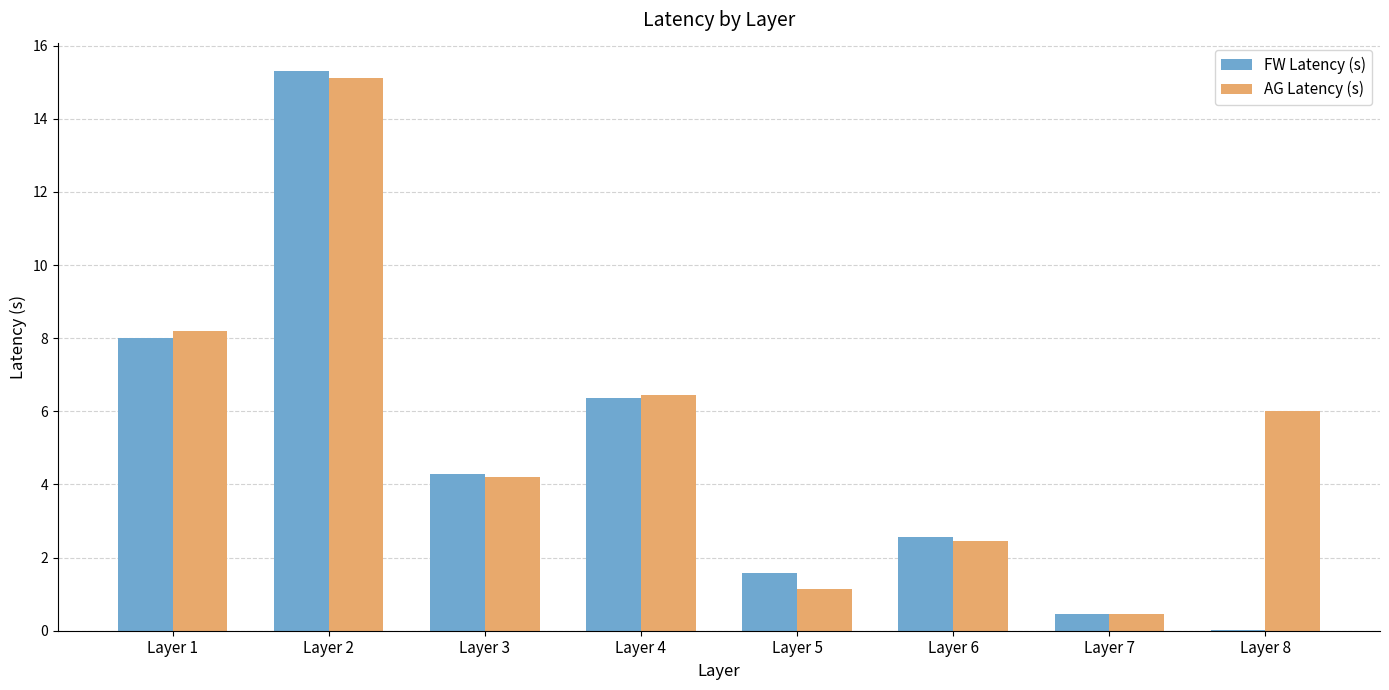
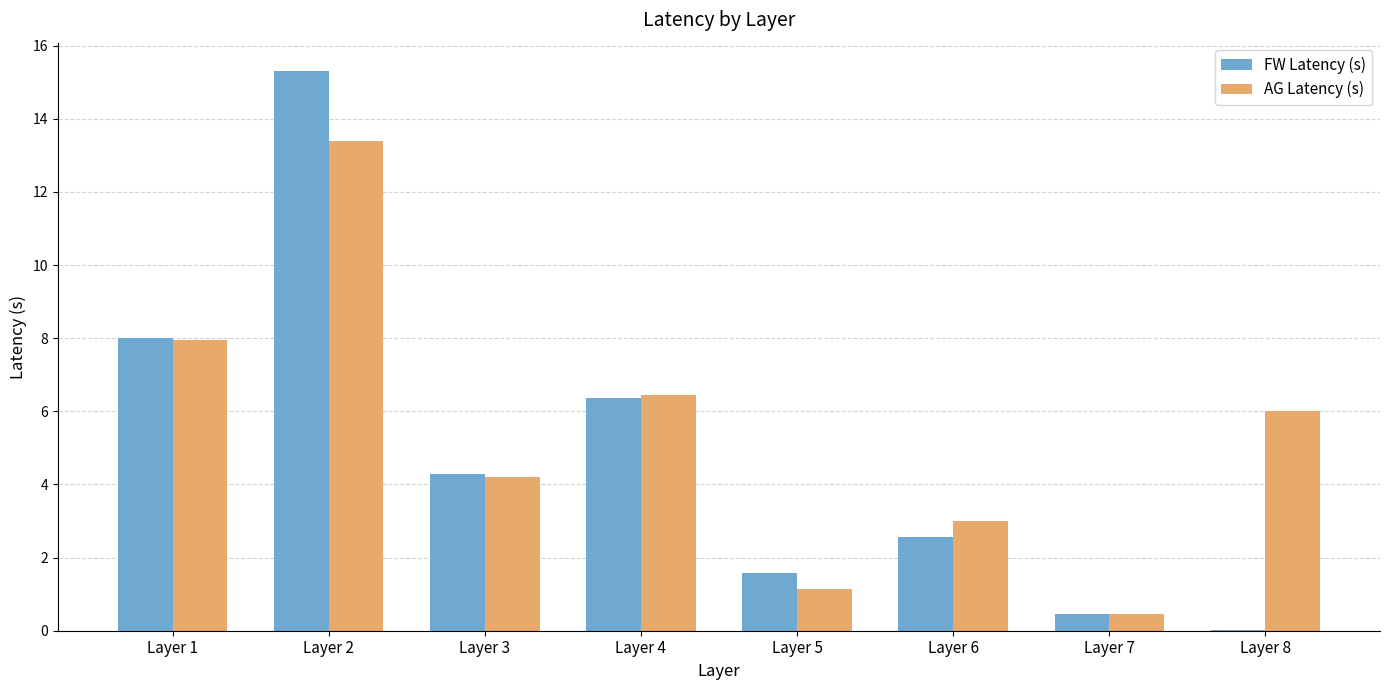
  {
    "FW Latency (s)": {
      "Layer 1": 8.0,
      "Layer 2": 15.3,
      "Layer 3": 4.3,
      "Layer 4": 6.4,
      "Layer 5": 1.6,
      "Layer 6": 2.6,
      "Layer 7": 0.5
    },
    "AG Latency (s)": {
-     "Layer 1": 8.2,
-     "Layer 2": 15.1,
+     "Layer 1": 7.9,
+     "Layer 2": 13.4,
      "Layer 3": 4.2,
      "Layer 4": 6.4,
      "Layer 5": 1.1,
-     "Layer 6": 2.4,
+     "Layer 6": 3.0,
      "Layer 7": 0.5,
      "Layer 8": 6.0
    }
  }
